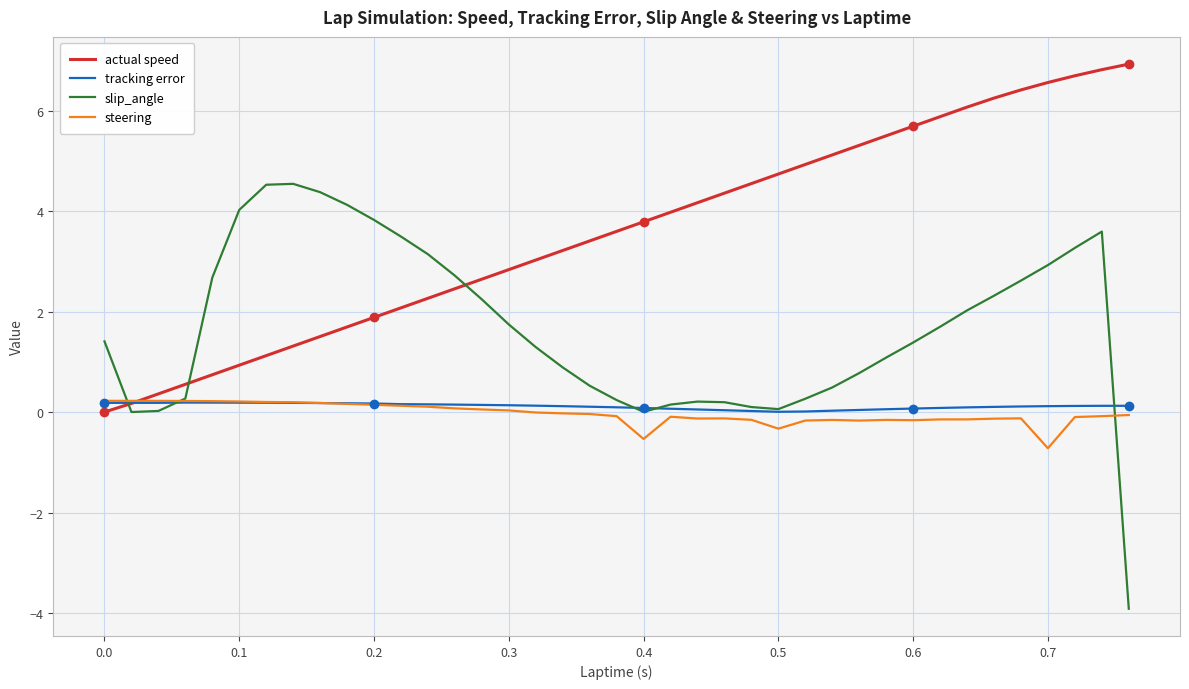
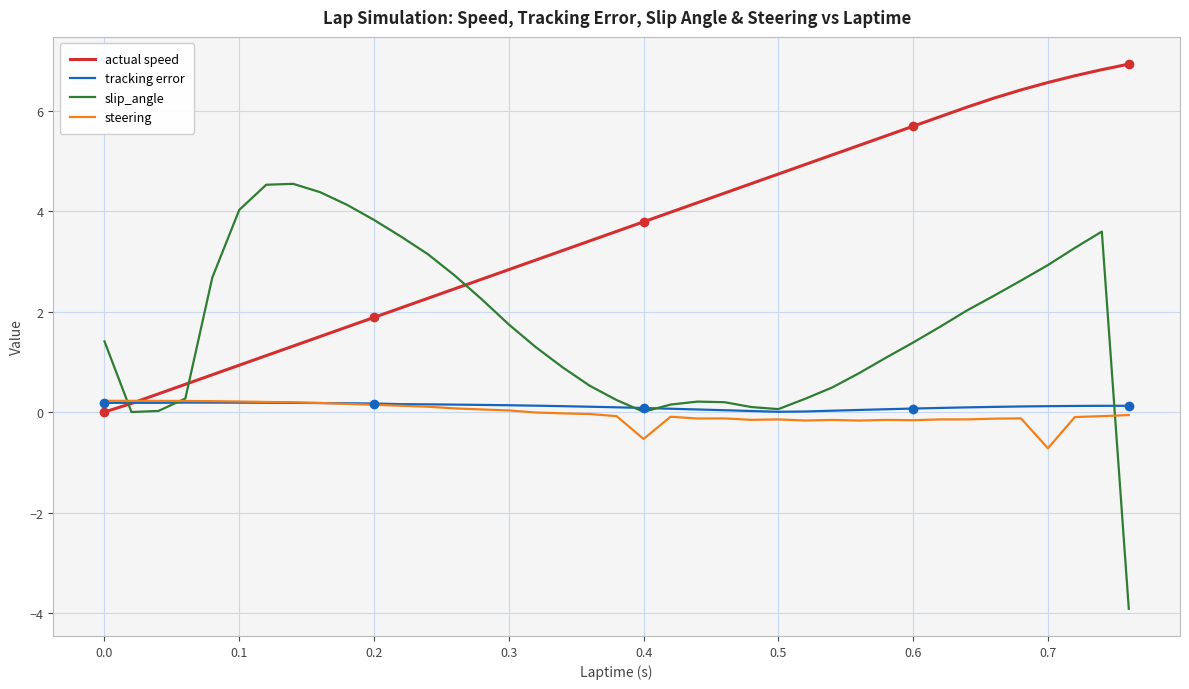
  {
    "slip_angle": {
      "0.0": 1.4,
      "0.1": 4.0,
      "0.2": 3.8,
      "0.3": 1.7,
      "0.4": 0.0,
      "0.5": 0.1,
      "0.6": 1.4,
      "0.7": 2.9
    },
    "steering": {
      "0.3": 0.0,
      "0.4": -0.5,
-     "0.5": -0.3,
+     "0.5": -0.1,
      "0.6": -0.2,
      "0.7": -0.7
    }
  }
